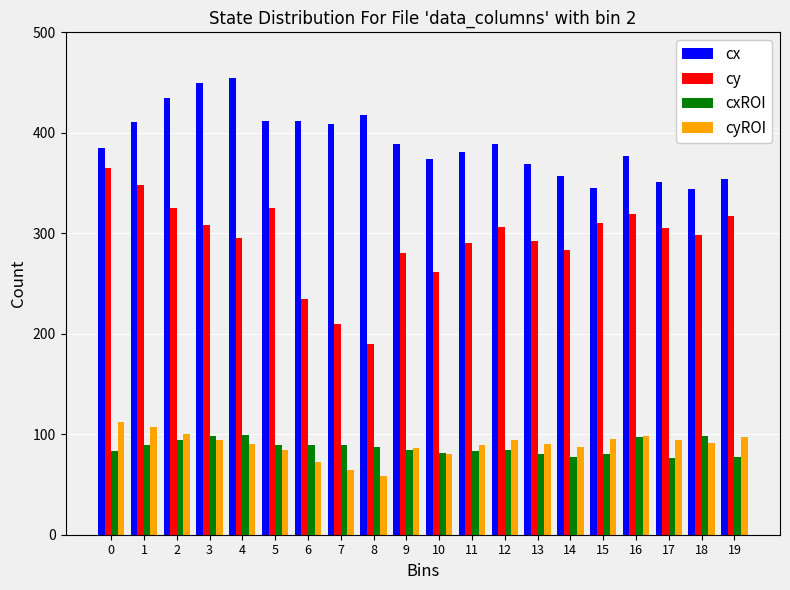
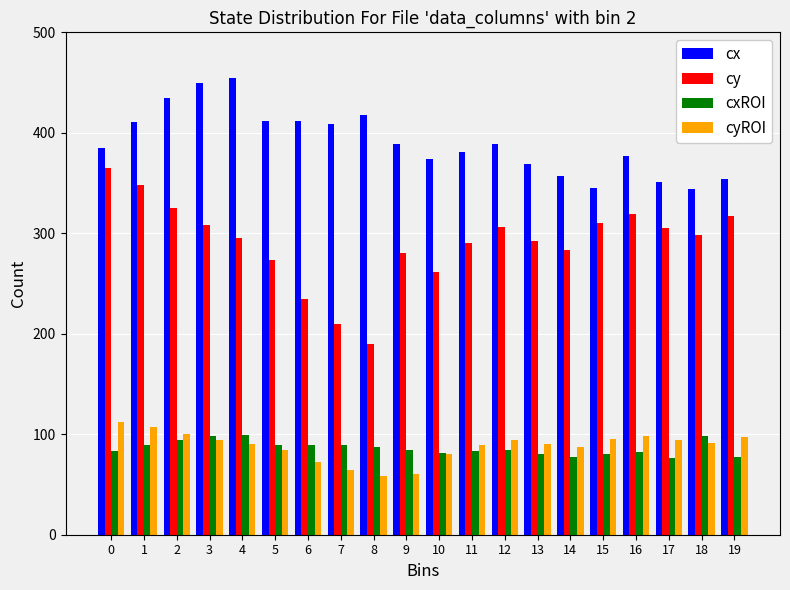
  {
    "cx": {
      "0": 385,
      "1": 411,
      "2": 435,
      "3": 450,
      "4": 455,
      "5": 412,
      "6": 412,
      "7": 409,
      "8": 418,
      "9": 389,
      "10": 374,
      "11": 381,
      "12": 389,
      "13": 369,
      "14": 357,
      "15": 345,
      "16": 377,
      "17": 351,
      "18": 344,
      "19": 354
    },
    "cy": {
      "0": 365,
      "1": 348,
      "2": 325,
      "3": 308,
      "4": 295,
-     "5": 325,
+     "5": 273,
      "6": 235,
      "7": 210,
      "8": 190,
      "9": 280,
      "10": 261,
      "11": 290,
      "12": 306,
      "13": 292,
      "14": 283,
      "15": 310,
      "16": 319,
      "17": 305,
      "18": 298,
      "19": 317
    },
    "cxROI": {
      "0": 83,
      "1": 89,
      "2": 94,
      "3": 98,
      "4": 99,
      "5": 89,
      "6": 89,
      "7": 89,
      "8": 87,
      "9": 84,
      "10": 81,
      "11": 83,
      "12": 84,
      "13": 80,
      "14": 77,
      "15": 80,
-     "16": 97,
+     "16": 82,
      "17": 76,
      "18": 98,
      "19": 77
    },
    "cyROI": {
      "0": 112,
      "1": 107,
      "2": 100,
      "3": 94,
      "4": 90,
      "5": 84,
      "6": 72,
      "7": 64,
      "8": 58,
-     "9": 86,
+     "9": 60,
      "10": 80,
      "11": 89,
      "12": 94,
      "13": 90,
      "14": 87,
      "15": 95,
      "16": 98,
      "17": 94,
      "18": 91,
      "19": 97
    }
  }
